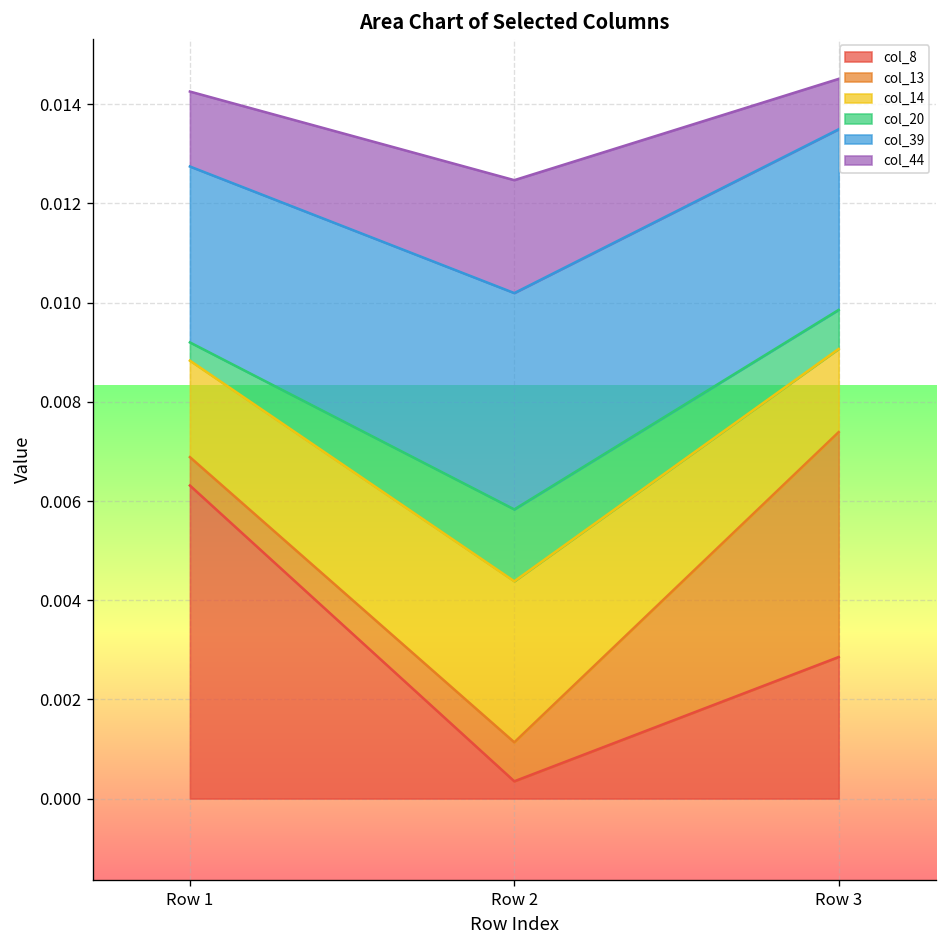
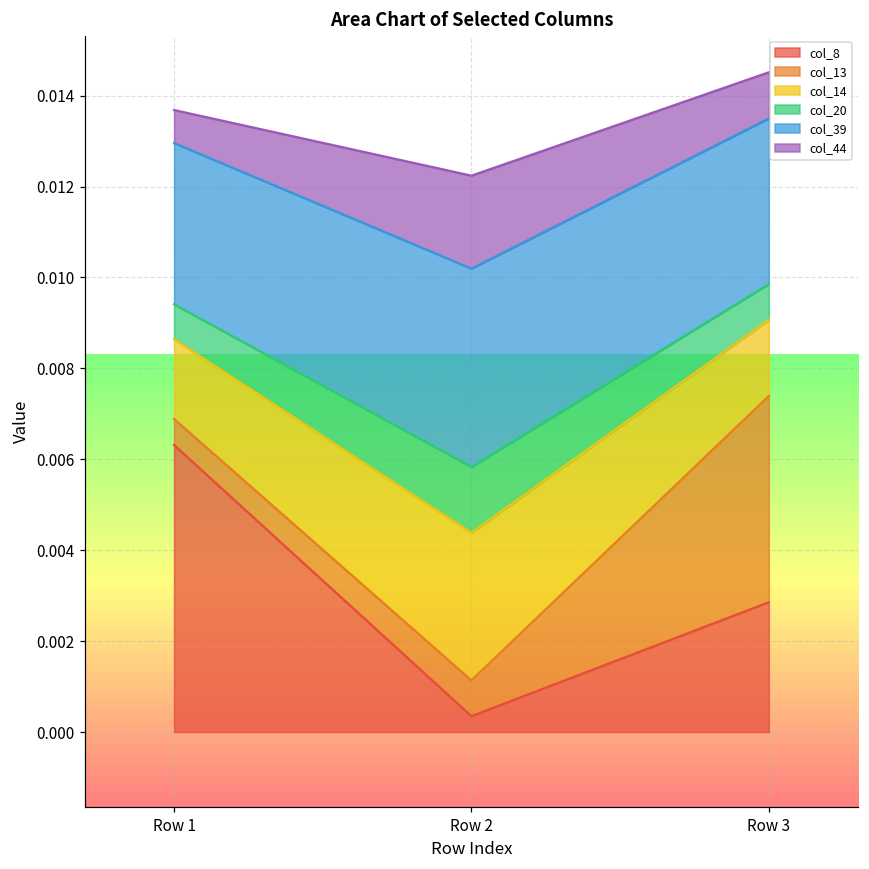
  {
    "col_14": {
-     "Row 1": 0.0019,
+     "Row 1": 0.0018,
      "Row 2": 0.0032,
      "Row 3": 0.0017
    },
    "col_20": {
-     "Row 1": 0.0004,
+     "Row 1": 0.0008,
      "Row 2": 0.0015,
      "Row 3": 0.0008
    },
    "col_39": {
      "Row 1": 0.0035,
      "Row 2": 0.0044,
      "Row 3": 0.0036
    },
    "col_44": {
-     "Row 1": 0.0015,
-     "Row 2": 0.0023,
+     "Row 1": 0.0007,
+     "Row 2": 0.0020,
      "Row 3": 0.0010
    }
  }
